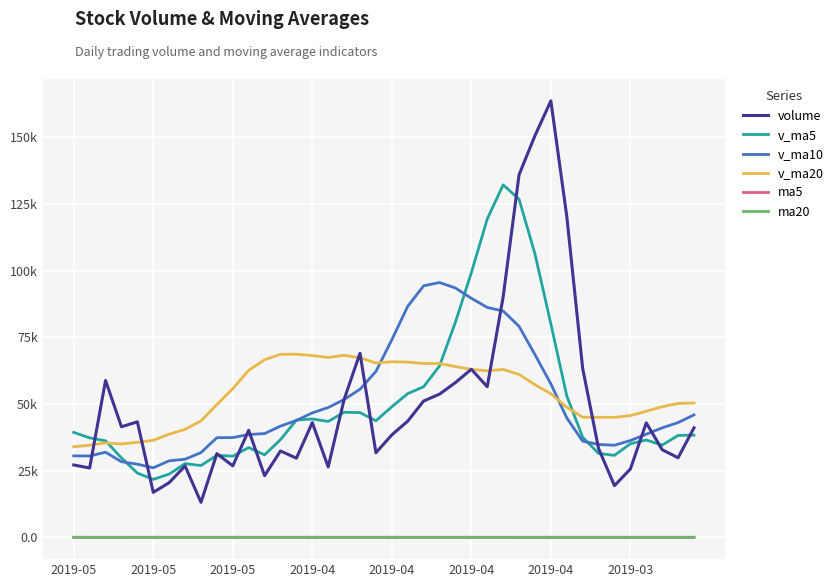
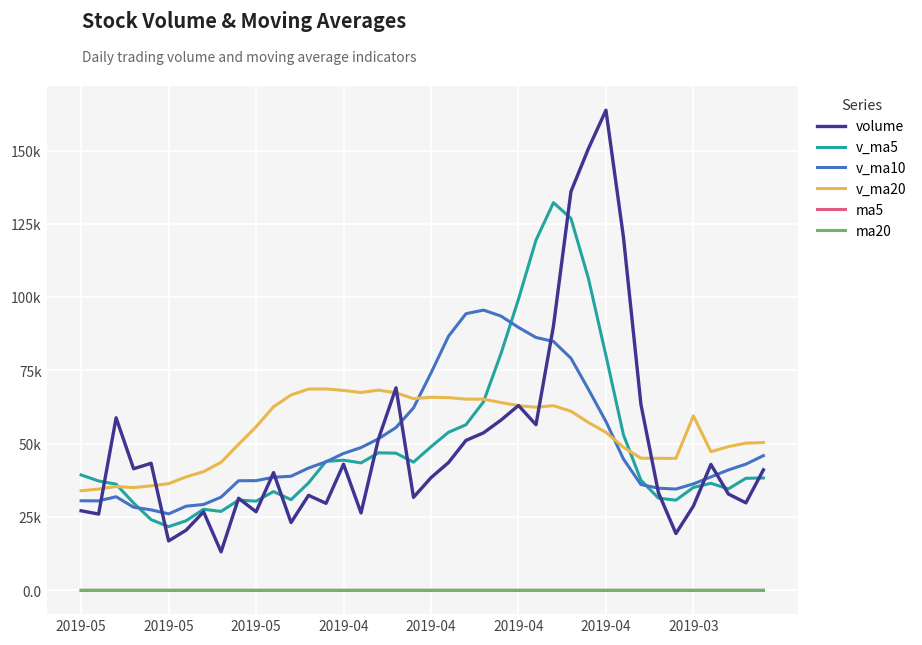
  {
    "volume": {
-     "2019-03": 26000
+     "2019-03": 29000
    },
    "v_ma5": {
      "2019-03": 35000
    },
    "v_ma10": {
      "2019-03": 36000
    },
    "v_ma20": {
-     "2019-03": 46000
+     "2019-03": 60000
    },
    "ma20": {
      "2019-03": 0
    }
  }
